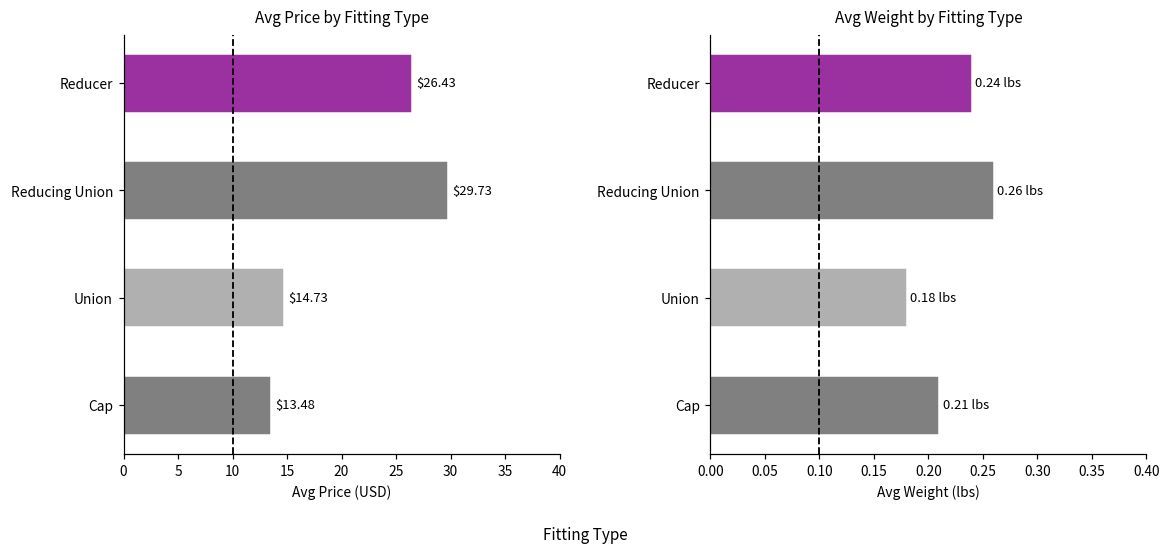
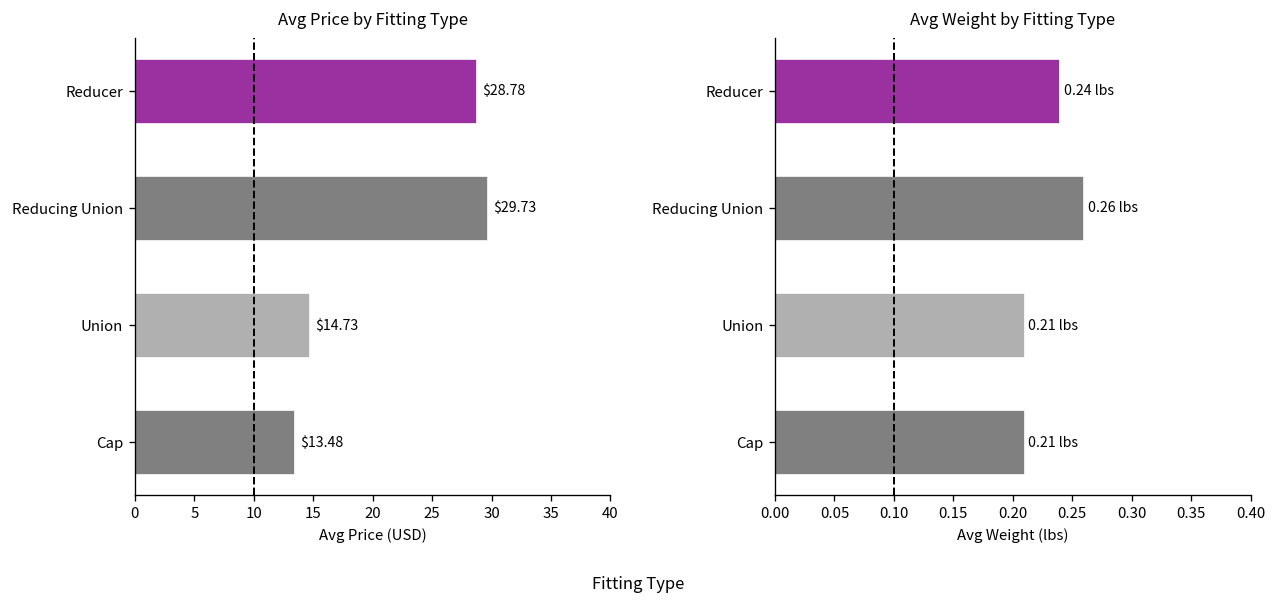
  {
    "Avg Price by Fitting Type": {
-     "Reducer": "$26.43",
+     "Reducer": "$28.78",
      "Reducing Union": "$29.73",
      "Union": "$14.73",
      "Cap": "$13.48"
    },
    "Avg Weight by Fitting Type": {
      "Reducer": "0.24",
      "Reducing Union": "0.26",
-     "Union": "0.18",
+     "Union": "0.21",
      "Cap": "0.21"
    }
  }
